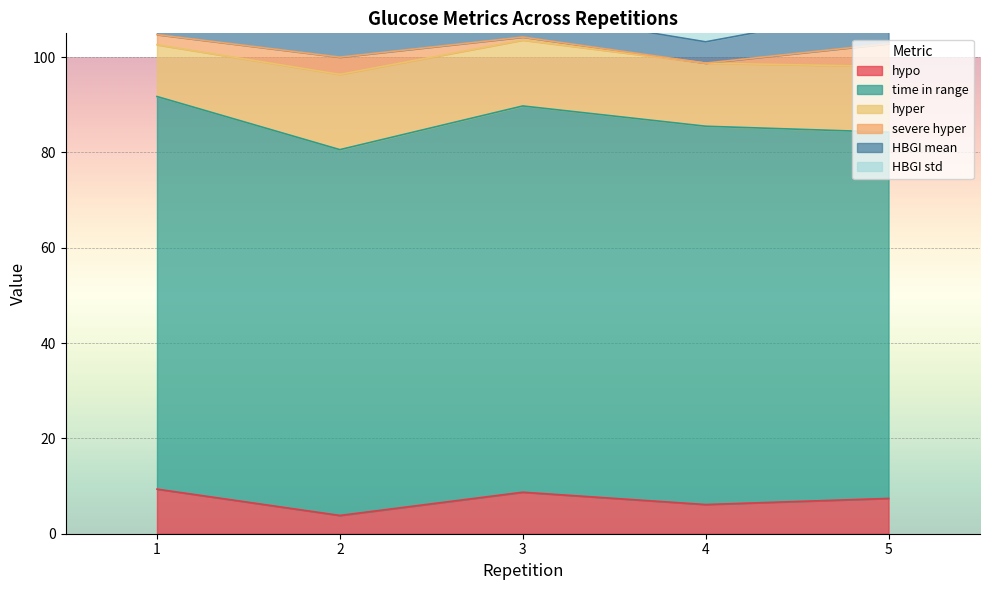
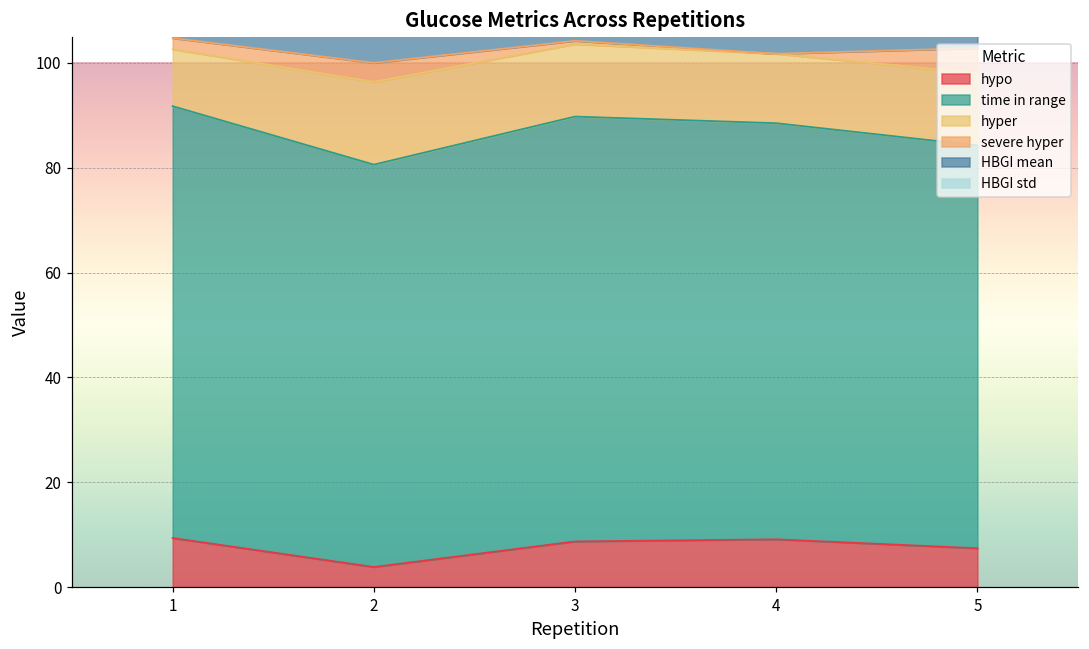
  {
    "hypo": {
      "1": 9,
      "2": 4,
      "3": 9,
-     "4": 6,
+     "4": 9,
      "5": 7
    }
  }
